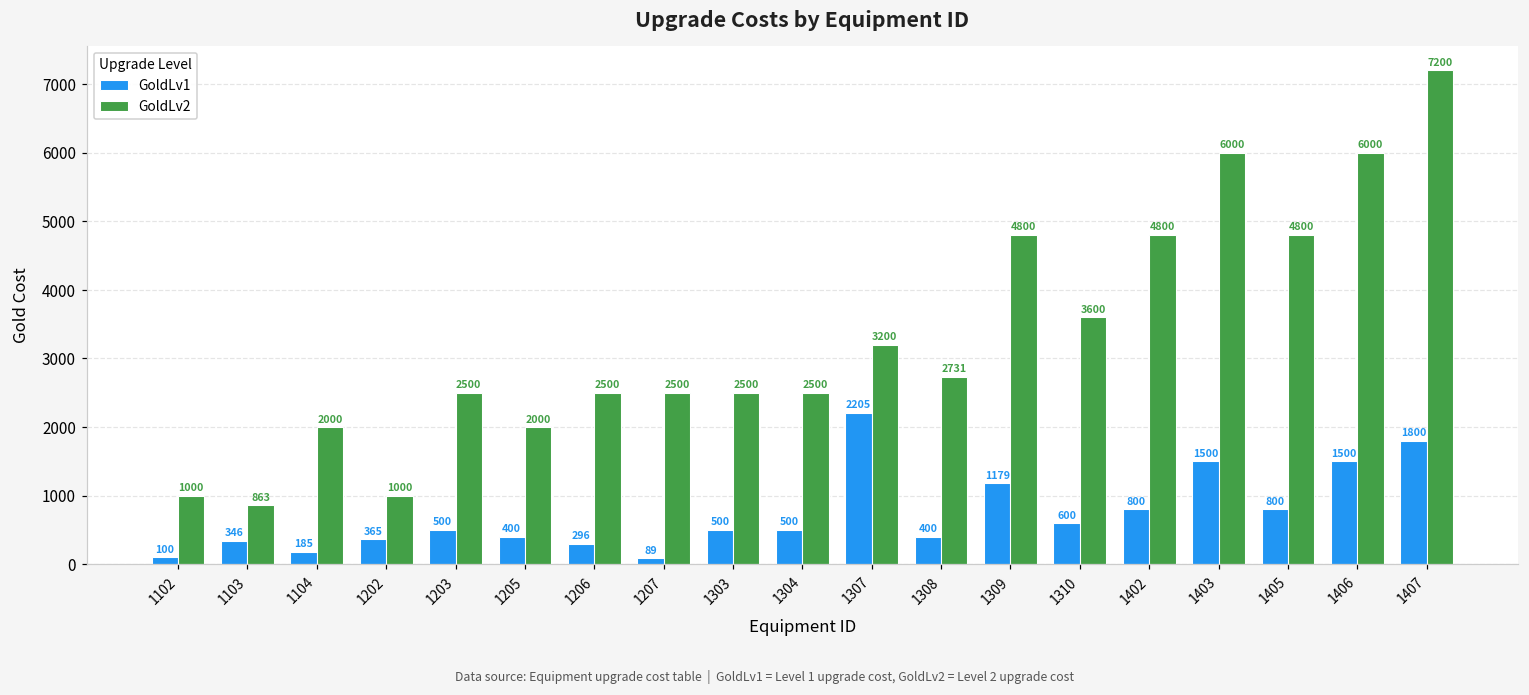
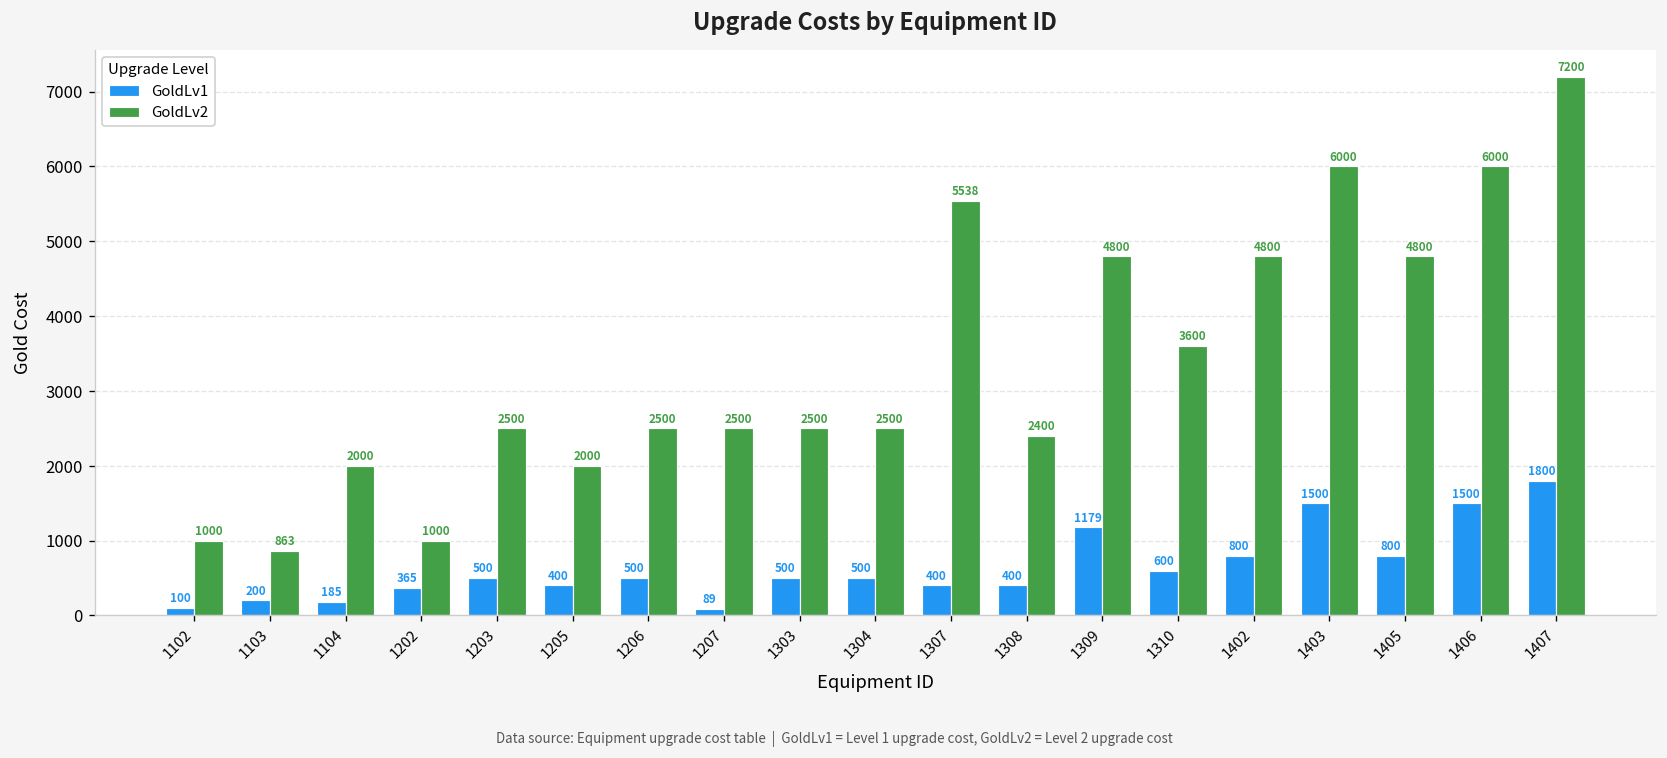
  {
    "GoldLv1": {
      "1102": 100,
-     "1103": 346,
+     "1103": 200,
      "1104": 185,
      "1202": 365,
      "1203": 500,
      "1205": 400,
-     "1206": 296,
+     "1206": 500,
      "1207": 89,
      "1303": 500,
      "1304": 500,
-     "1307": 2205,
+     "1307": 400,
      "1308": 400,
      "1309": 1179,
      "1310": 600,
      "1402": 800,
      "1403": 1500,
      "1405": 800,
      "1406": 1500,
      "1407": 1800
    },
    "GoldLv2": {
      "1102": 1000,
      "1103": 863,
      "1104": 2000,
      "1202": 1000,
      "1203": 2500,
      "1205": 2000,
      "1206": 2500,
      "1207": 2500,
      "1303": 2500,
      "1304": 2500,
-     "1307": 3200,
-     "1308": 2731,
+     "1307": 5538,
+     "1308": 2400,
      "1309": 4800,
      "1310": 3600,
      "1402": 4800,
      "1403": 6000,
      "1405": 4800,
      "1406": 6000,
      "1407": 7200
    }
  }
